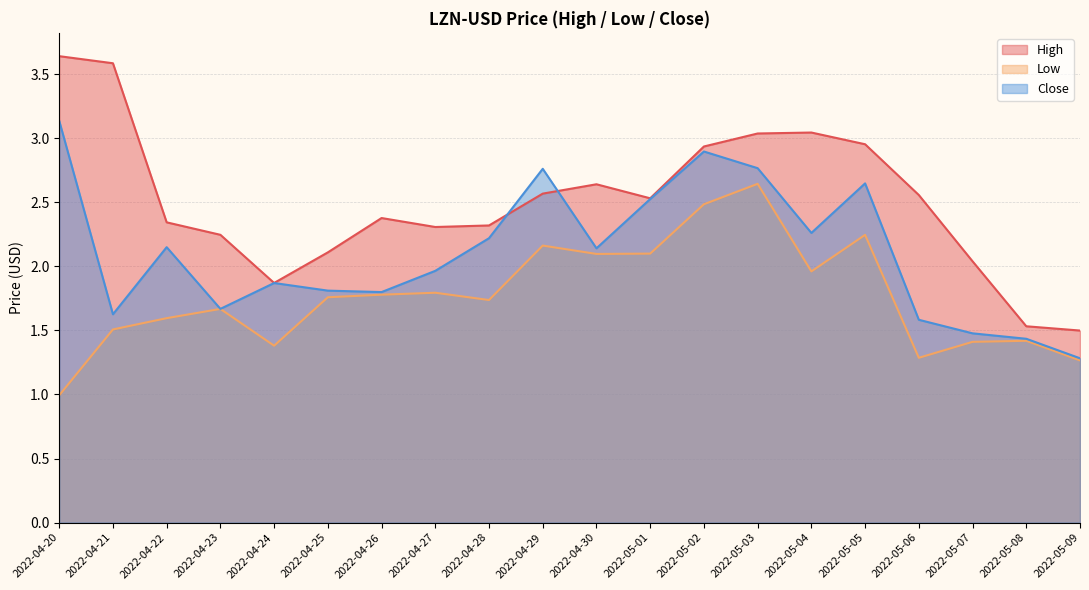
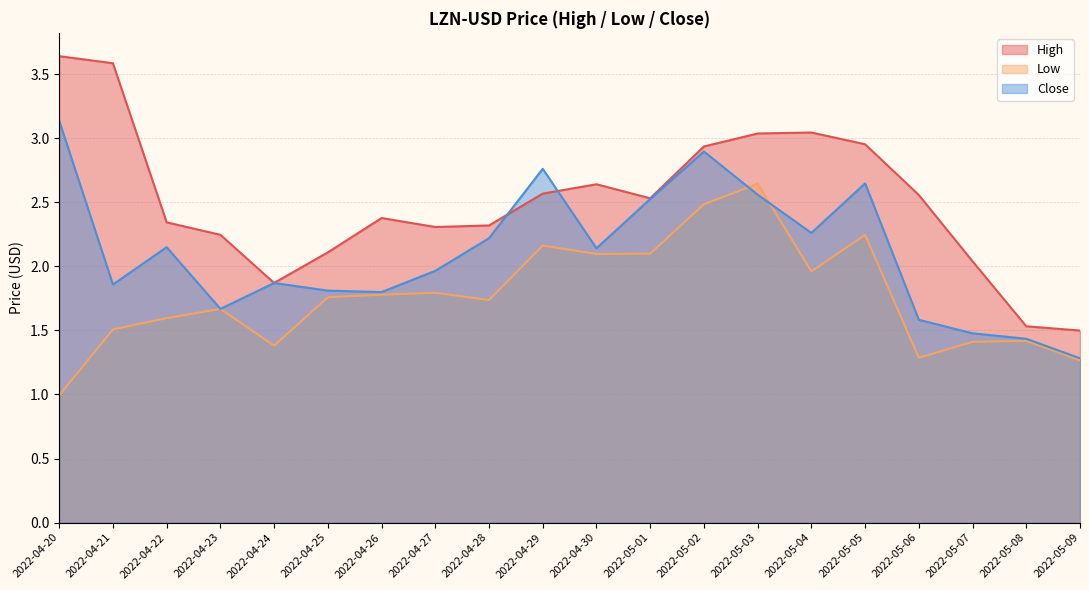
  {
    "Close": {
      "2022-04-20": 3.14,
-     "2022-04-21": 1.63,
+     "2022-04-21": 1.86,
      "2022-04-22": 2.15,
      "2022-04-25": 1.81,
      "2022-04-26": 1.80,
      "2022-04-27": 1.97,
      "2022-04-28": 2.22,
      "2022-04-29": 2.76,
      "2022-04-30": 2.14,
      "2022-05-02": 2.90,
-     "2022-05-03": 2.77,
+     "2022-05-03": 2.56,
      "2022-05-04": 2.26,
      "2022-05-05": 2.65,
      "2022-05-06": 1.58,
      "2022-05-07": 1.48
    }
  }
